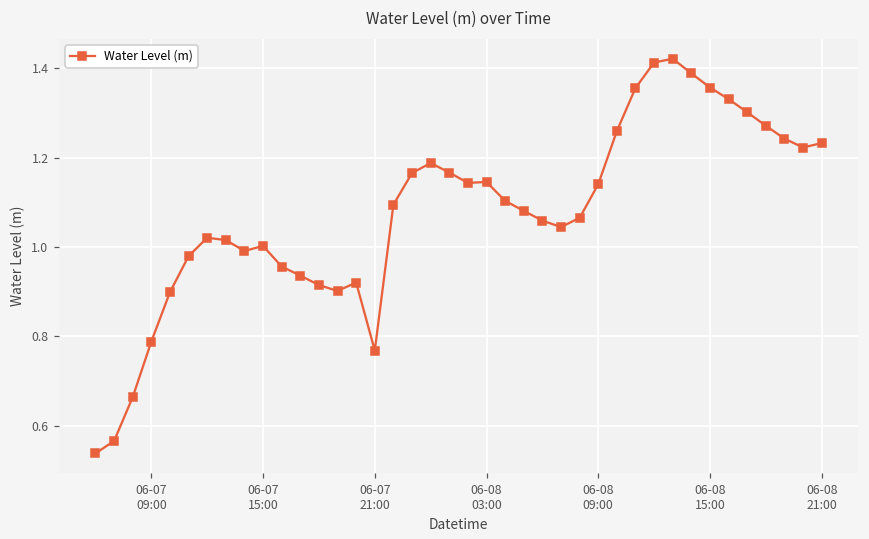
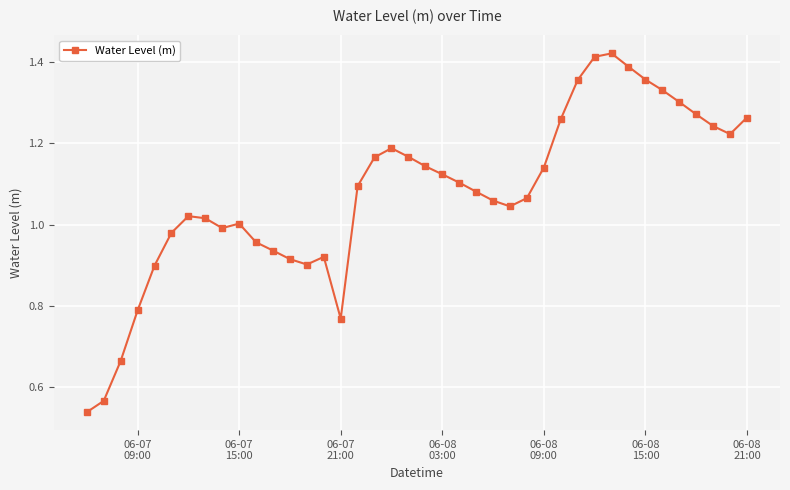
  {
    "06-07 09:00": 0.79,
    "06-07 15:00": 1.00,
    "06-07 21:00": 0.77,
-   "06-08 03:00": 1.15,
+   "06-08 03:00": 1.12,
    "06-08 09:00": 1.14,
    "06-08 15:00": 1.36,
-   "06-08 21:00": 1.23
+   "06-08 21:00": 1.26
  }
